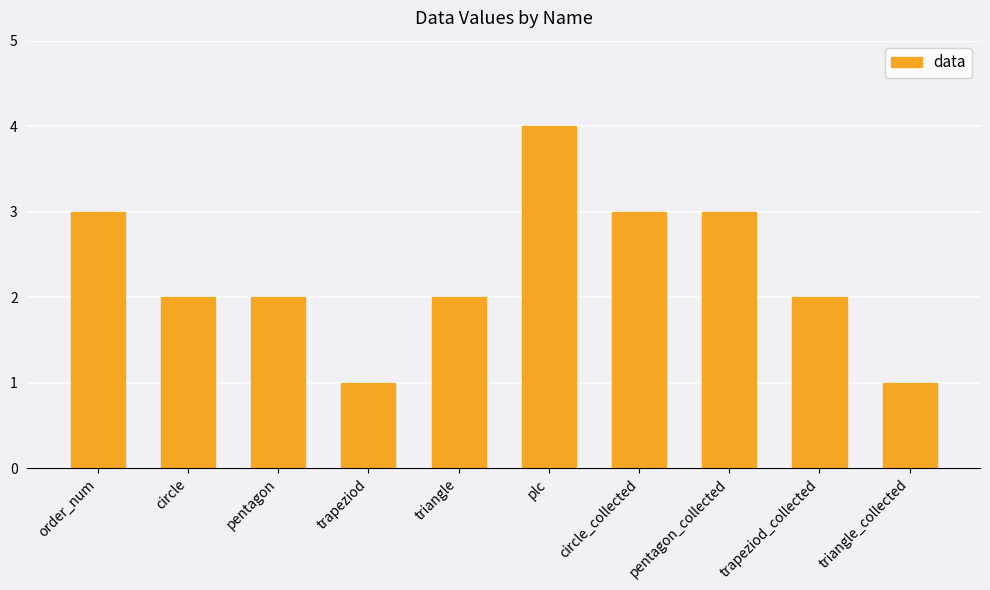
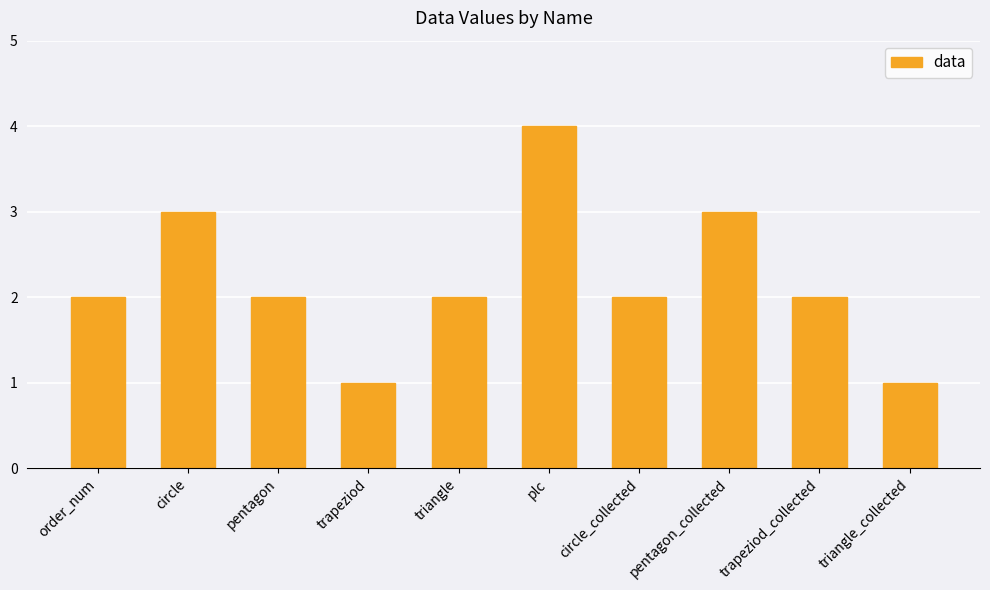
  {
-   "order_num": 3,
-   "circle": 2,
+   "order_num": 2,
+   "circle": 3,
    "pentagon": 2,
    "trapeziod": 1,
    "triangle": 2,
    "plc": 4,
-   "circle_collected": 3,
+   "circle_collected": 2,
    "pentagon_collected": 3,
    "trapeziod_collected": 2,
    "triangle_collected": 1
  }
